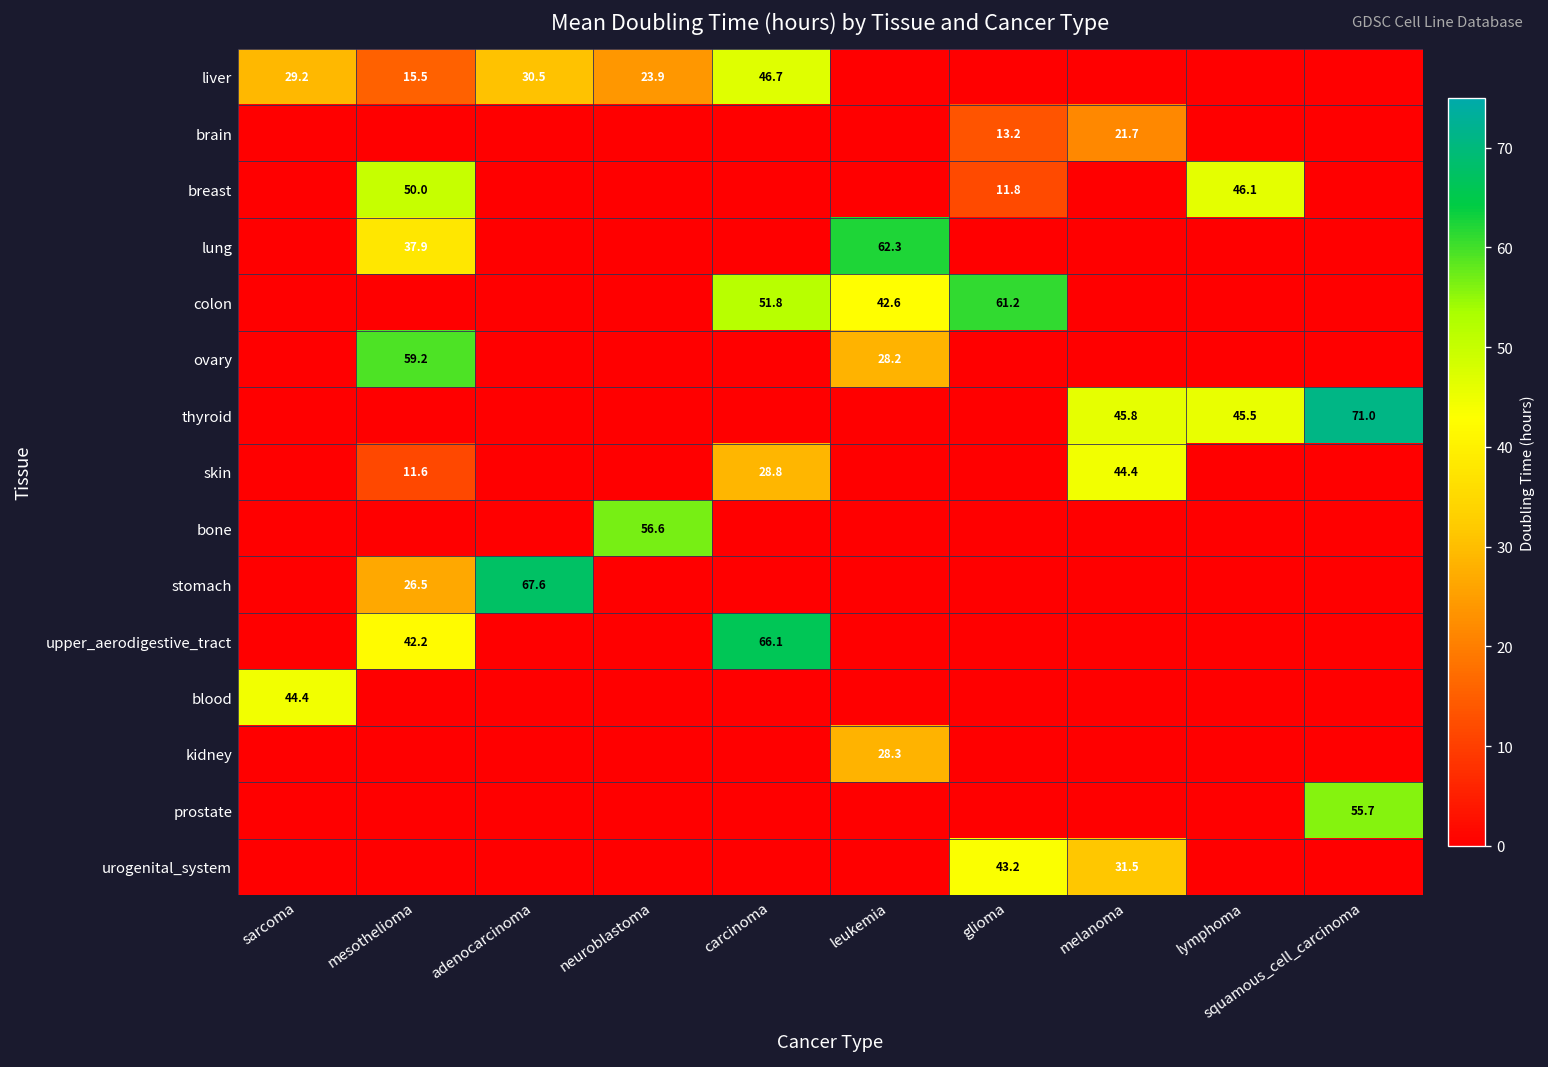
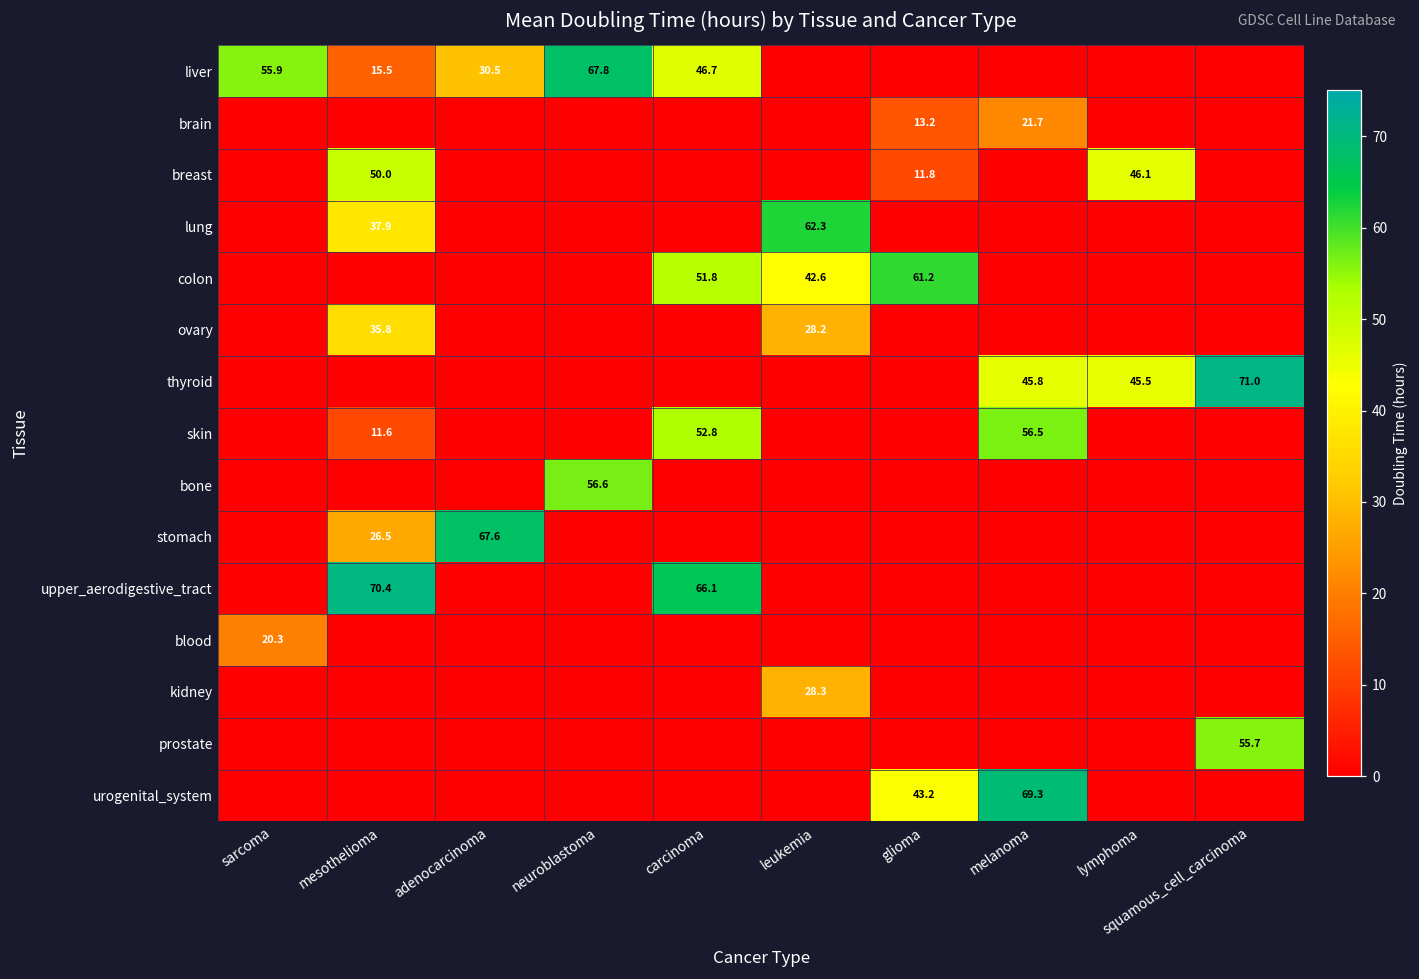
  {
    "liver": {
-     "sarcoma": 29.2,
+     "sarcoma": 55.9,
      "mesothelioma": 15.5,
      "adenocarcinoma": 30.5,
-     "neuroblastoma": 23.9,
+     "neuroblastoma": 67.8,
      "carcinoma": 46.7
    },
    "brain": {
      "glioma": 13.2,
      "melanoma": 21.7
    },
    "breast": {
      "mesothelioma": 50.0,
      "glioma": 11.8,
      "lymphoma": 46.1
    },
    "lung": {
      "mesothelioma": 37.9,
      "leukemia": 62.3
    },
    "colon": {
      "carcinoma": 51.8,
      "leukemia": 42.6,
      "glioma": 61.2
    },
    "ovary": {
-     "mesothelioma": 59.2,
+     "mesothelioma": 35.8,
      "leukemia": 28.2
    },
    "thyroid": {
      "melanoma": 45.8,
      "lymphoma": 45.5,
      "squamous_cell_carcinoma": 71.0
    },
    "skin": {
      "mesothelioma": 11.6,
-     "carcinoma": 28.8,
-     "melanoma": 44.4
+     "carcinoma": 52.8,
+     "melanoma": 56.5
    },
    "bone": {
      "neuroblastoma": 56.6
    },
    "stomach": {
      "mesothelioma": 26.5,
      "adenocarcinoma": 67.6
    },
    "upper_aerodigestive_tract": {
-     "mesothelioma": 42.2,
+     "mesothelioma": 70.4,
      "carcinoma": 66.1
    },
    "blood": {
-     "sarcoma": 44.4
+     "sarcoma": 20.3
    },
    "kidney": {
      "leukemia": 28.3
    },
    "prostate": {
      "squamous_cell_carcinoma": 55.7
    },
    "urogenital_system": {
      "glioma": 43.2,
-     "melanoma": 31.5
+     "melanoma": 69.3
    }
  }
